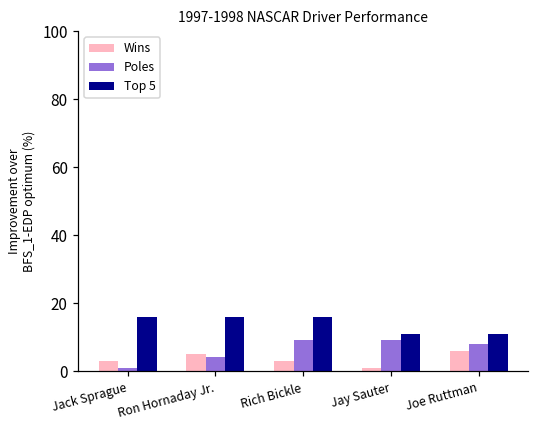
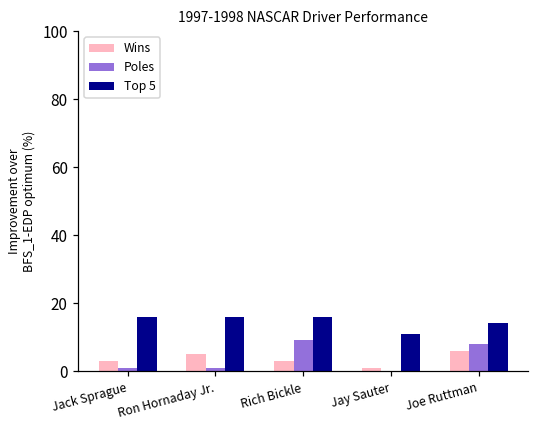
  {
    "Wins": {
      "Jack Sprague": 3,
      "Ron Hornaday Jr.": 5,
      "Rich Bickle": 3,
      "Jay Sauter": 1,
      "Joe Ruttman": 6
    },
    "Poles": {
      "Jack Sprague": 1,
-     "Ron Hornaday Jr.": 4,
+     "Ron Hornaday Jr.": 1,
      "Rich Bickle": 9,
-     "Jay Sauter": 9,
+     "Jay Sauter": 0,
      "Joe Ruttman": 8
    },
    "Top 5": {
      "Jack Sprague": 16,
      "Ron Hornaday Jr.": 16,
      "Rich Bickle": 16,
      "Jay Sauter": 11,
-     "Joe Ruttman": 11
+     "Joe Ruttman": 14
    }
  }
